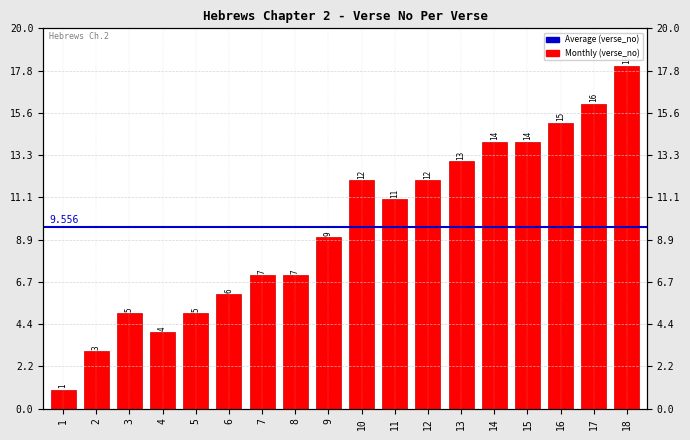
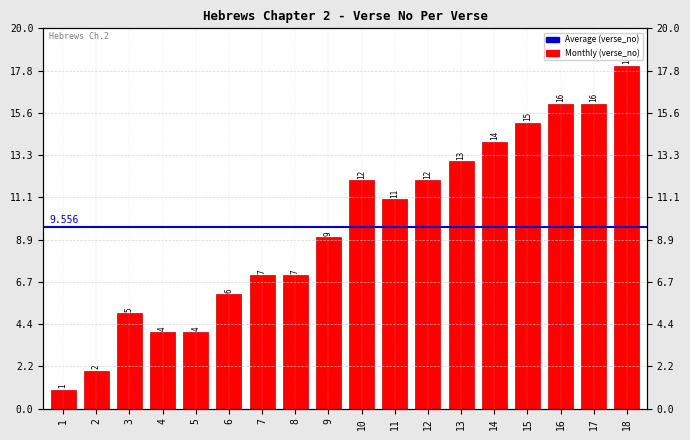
  {
    "1": 1,
-   "2": 3,
+   "2": 2,
    "3": 5,
    "4": 4,
-   "5": 5,
+   "5": 4,
    "6": 6,
    "7": 7,
    "8": 7,
    "9": 9,
    "10": 12,
    "11": 11,
    "12": 12,
    "13": 13,
    "14": 14,
-   "15": 14,
-   "16": 15,
+   "15": 15,
+   "16": 16,
    "17": 16
  }
